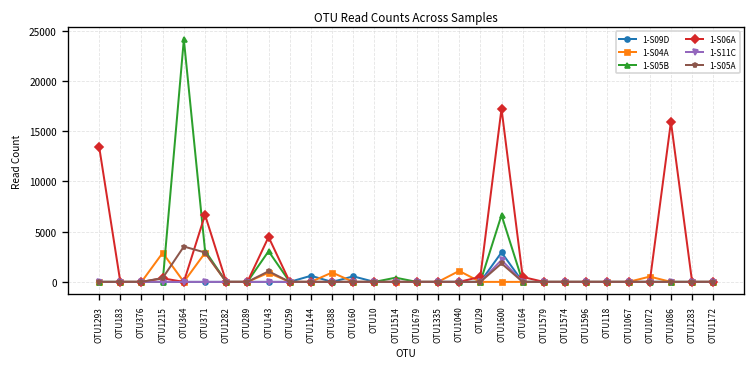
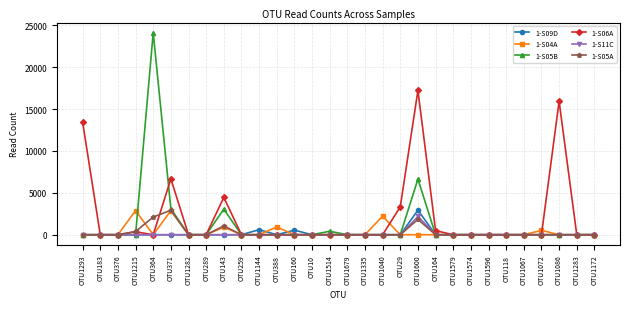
  {
    "1-S09D": {
      "OTU1144": 1000,
      "OTU160": 1000,
      "OTU1600": 3000
    },
    "1-S04A": {
      "OTU1215": 3000,
      "OTU388": 1000,
-     "OTU1040": 1000,
+     "OTU1040": 2000,
      "OTU1600": 0,
      "OTU1072": 1000
    },
    "1-S05B": {
      "OTU364": 24000,
      "OTU143": 3000,
      "OTU1514": 0,
      "OTU1600": 7000
    },
    "1-S06A": {
      "OTU1293": 13000,
      "OTU371": 7000,
      "OTU143": 4000,
-     "OTU29": 1000,
+     "OTU29": 3000,
      "OTU1600": 17000,
      "OTU164": 0,
      "OTU1086": 16000
    },
    "1-S11C": {
      "OTU1600": 2000
    },
    "1-S05A": {
-     "OTU364": 4000,
+     "OTU364": 2000,
      "OTU1600": 2000
    }
  }
